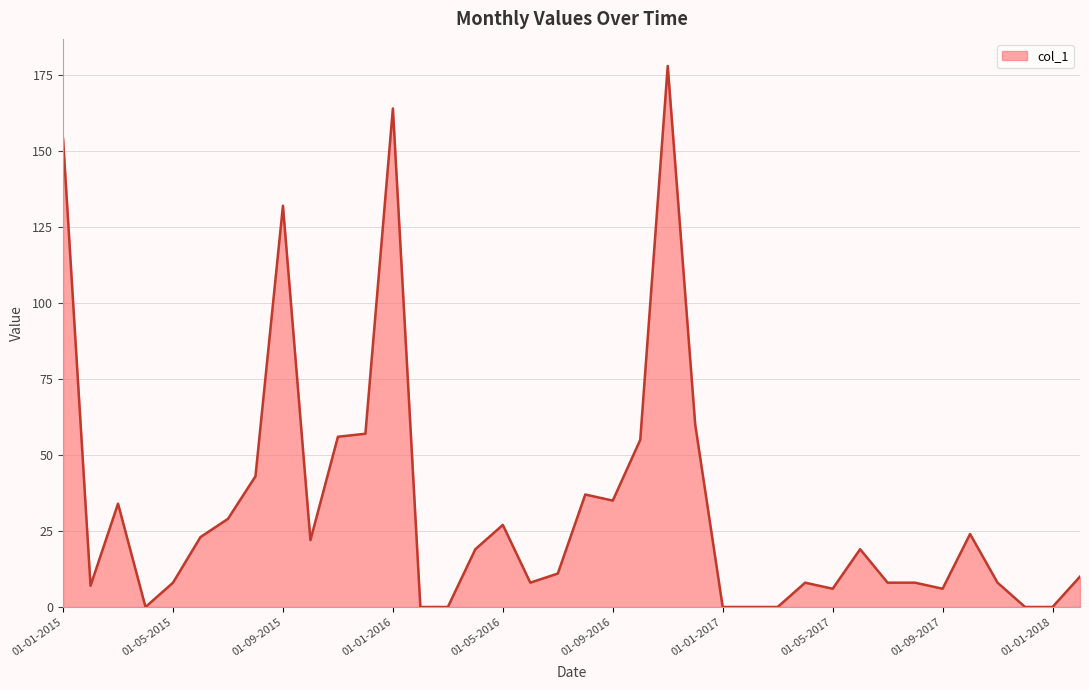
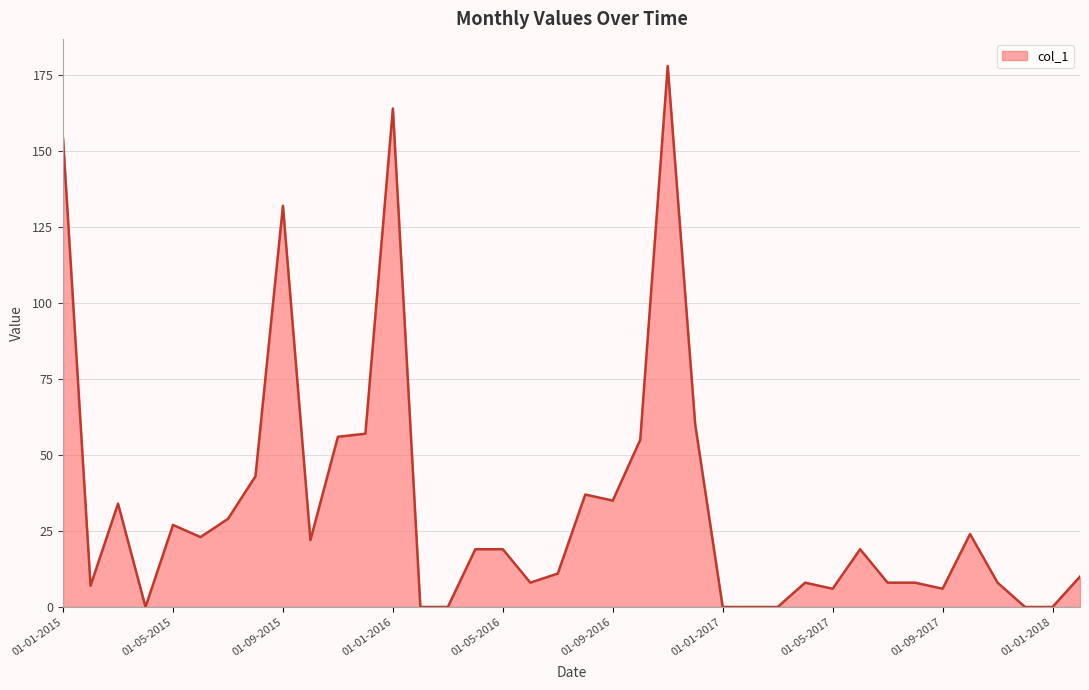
  {
    "01-01-2015": 154,
-   "01-05-2015": 8,
+   "01-05-2015": 27,
    "01-09-2015": 132,
    "01-01-2016": 164,
-   "01-05-2016": 27,
+   "01-05-2016": 19,
    "01-09-2016": 35,
    "01-01-2017": 0,
    "01-05-2017": 6,
    "01-09-2017": 6,
    "01-01-2018": 0
  }
